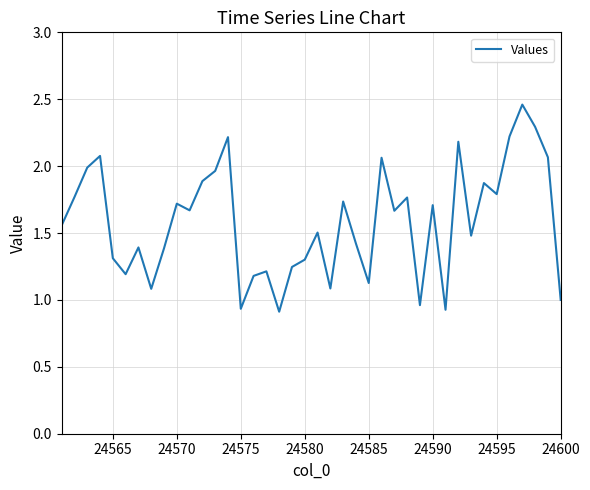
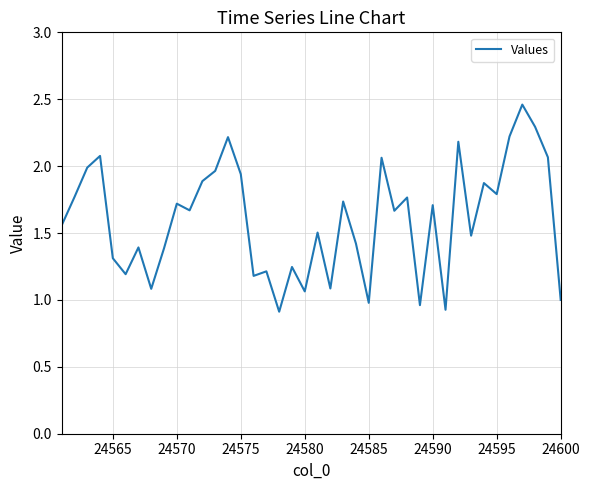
  {
    "24565": 1.31,
    "24570": 1.72,
-   "24575": 0.93,
-   "24580": 1.30,
-   "24585": 1.13,
+   "24575": 1.94,
+   "24580": 1.06,
+   "24585": 0.98,
    "24590": 1.71,
    "24595": 1.79,
    "24600": 1.00
  }
